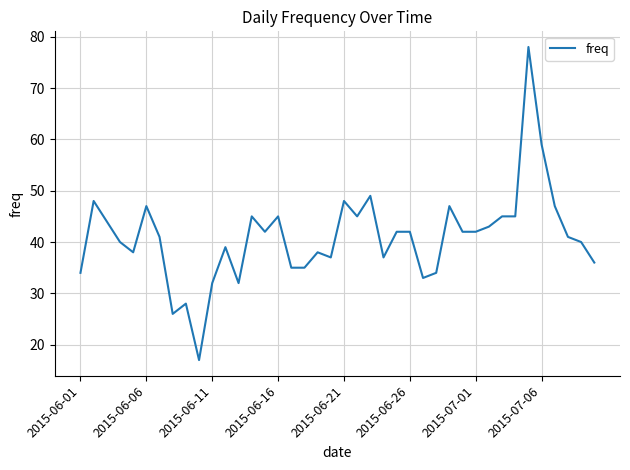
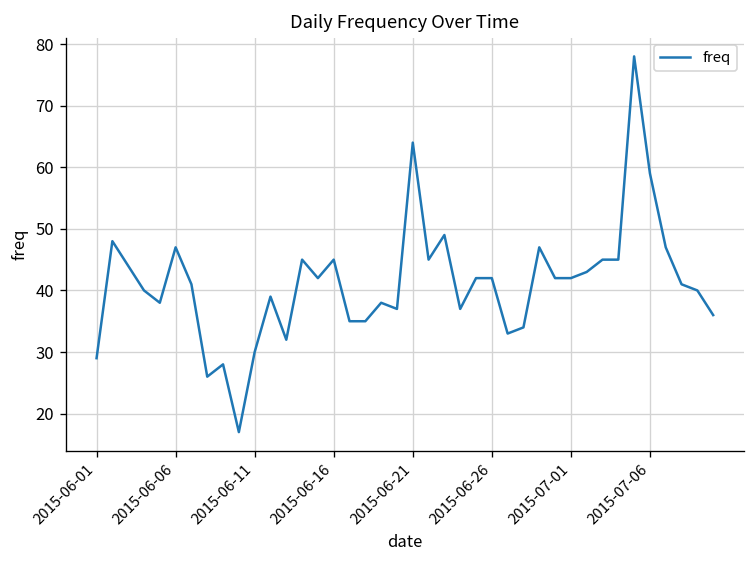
  {
-   "2015-06-01": 34,
+   "2015-06-01": 29,
    "2015-06-06": 47,
-   "2015-06-11": 32,
+   "2015-06-11": 30,
    "2015-06-16": 45,
-   "2015-06-21": 48,
+   "2015-06-21": 64,
    "2015-06-26": 42,
    "2015-07-01": 42,
    "2015-07-06": 59
  }
